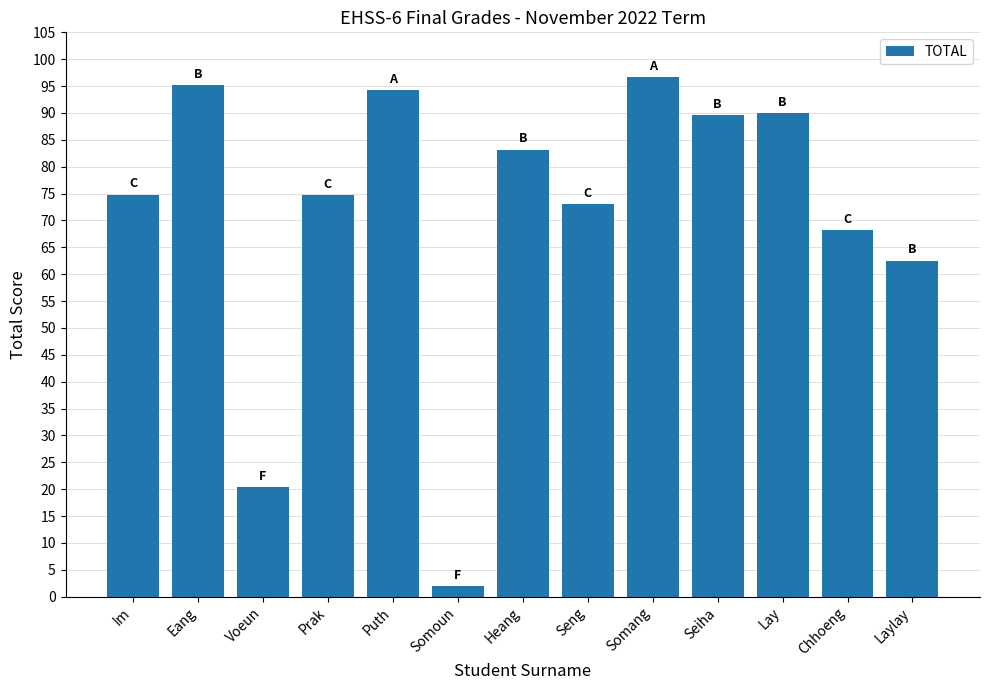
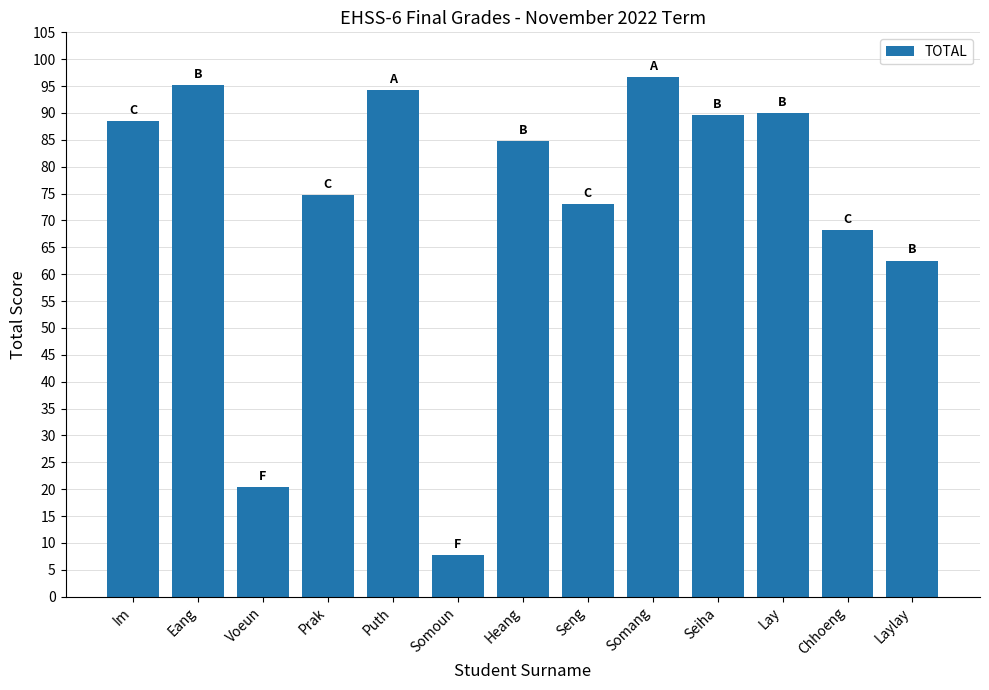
  {
-   "Im": 75,
+   "Im": 89,
    "Eang": 95,
    "Voeun": 20,
    "Prak": 75,
    "Puth": 94,
-   "Somoun": 2,
-   "Heang": 83,
+   "Somoun": 8,
+   "Heang": 85,
    "Seng": 73,
    "Somang": 97,
    "Seiha": 90,
    "Lay": 90,
    "Chhoeng": 68,
    "Laylay": 63
  }
